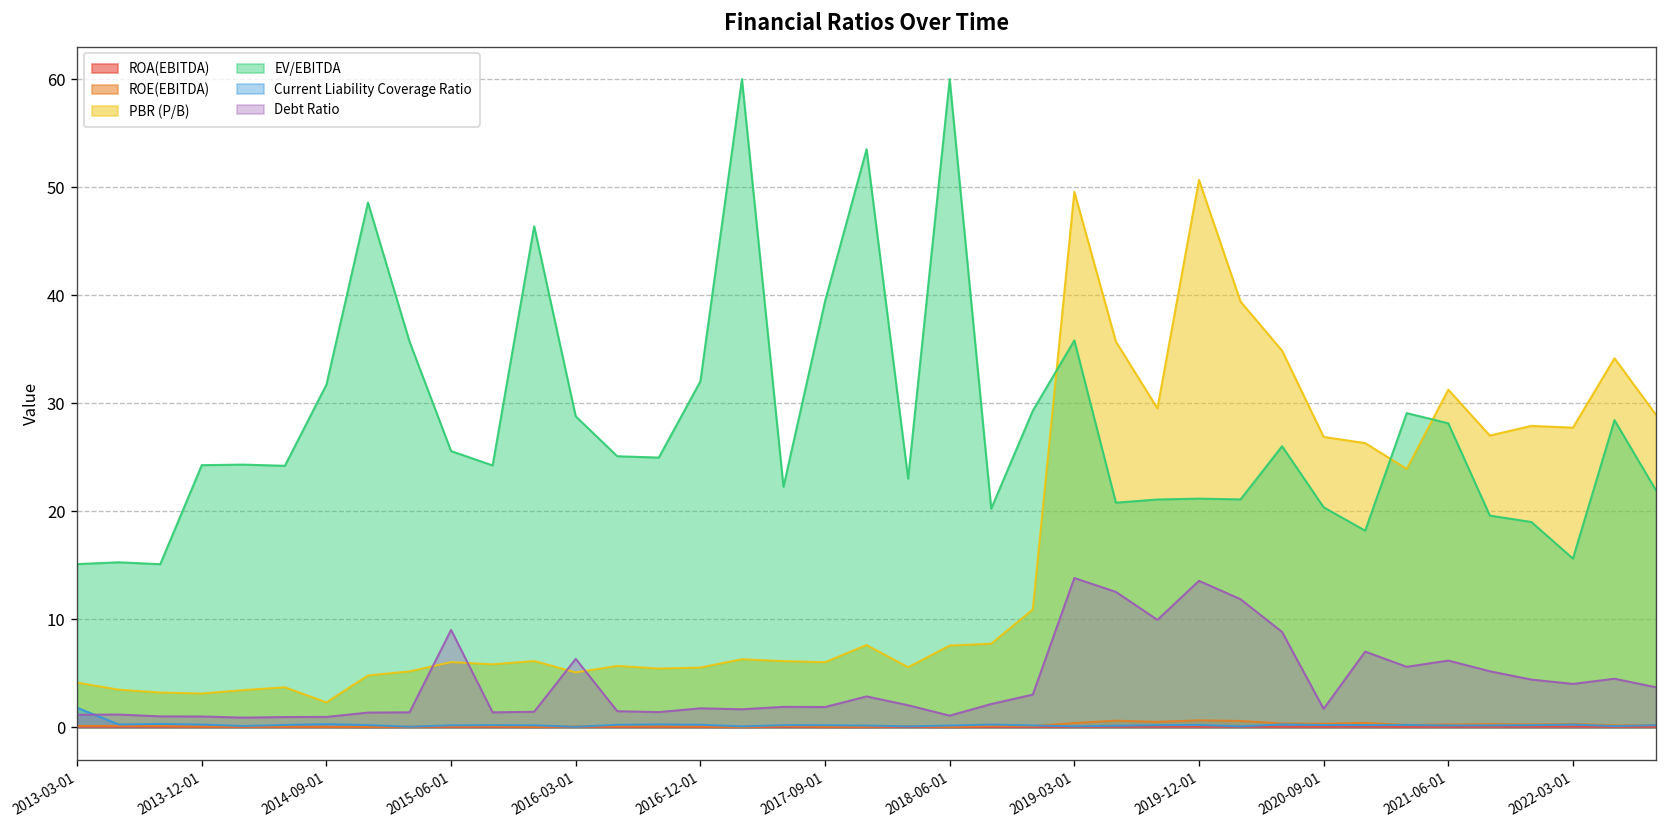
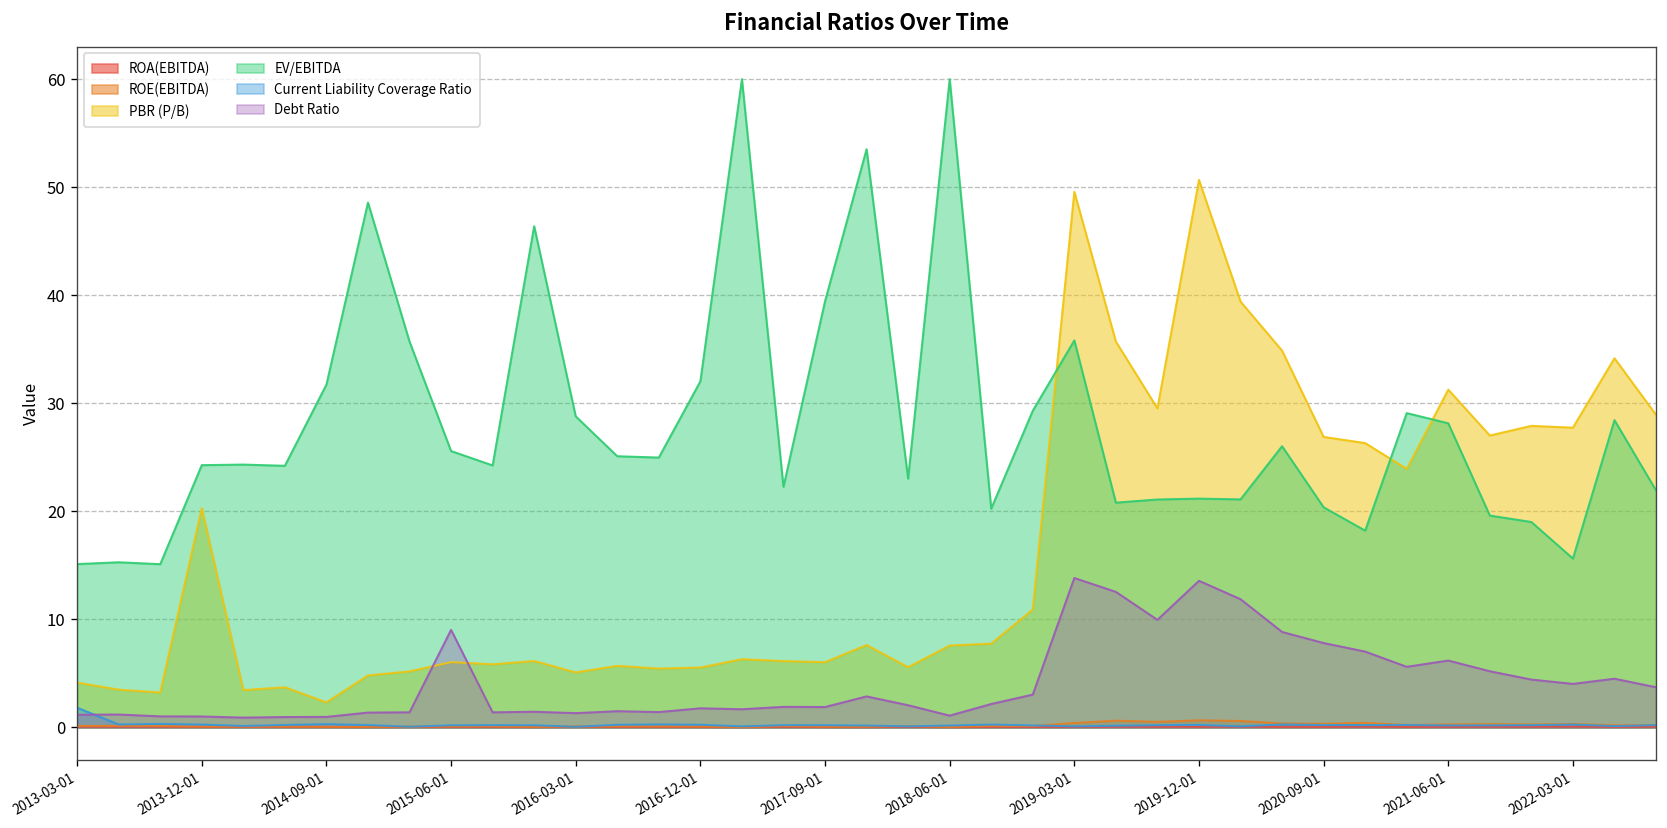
  {
    "PBR (P/B)": {
      "2013-03-01": 4,
-     "2013-12-01": 3,
+     "2013-12-01": 20,
      "2014-09-01": 2,
      "2015-06-01": 6,
      "2016-03-01": 5,
      "2016-12-01": 6,
      "2017-09-01": 6,
      "2018-06-01": 8,
      "2019-03-01": 50,
      "2019-12-01": 51,
      "2020-09-01": 27,
      "2021-06-01": 31,
      "2022-03-01": 28
    },
    "EV/EBITDA": {
      "2013-03-01": 15,
      "2013-12-01": 24,
      "2014-09-01": 32,
      "2015-06-01": 26,
      "2016-03-01": 29,
      "2016-12-01": 32,
      "2017-09-01": 39,
      "2018-06-01": 60,
      "2019-03-01": 36,
      "2019-12-01": 21,
      "2020-09-01": 20,
      "2021-06-01": 28,
      "2022-03-01": 16
    },
    "Current Liability Coverage Ratio": {
      "2013-03-01": 2
    },
    "Debt Ratio": {
      "2013-03-01": 1,
      "2013-12-01": 1,
      "2014-09-01": 1,
      "2015-06-01": 9,
-     "2016-03-01": 6,
+     "2016-03-01": 1,
      "2016-12-01": 2,
      "2017-09-01": 2,
      "2018-06-01": 1,
      "2019-03-01": 14,
      "2019-12-01": 14,
-     "2020-09-01": 2,
+     "2020-09-01": 8,
      "2021-06-01": 6,
      "2022-03-01": 4
    }
  }
